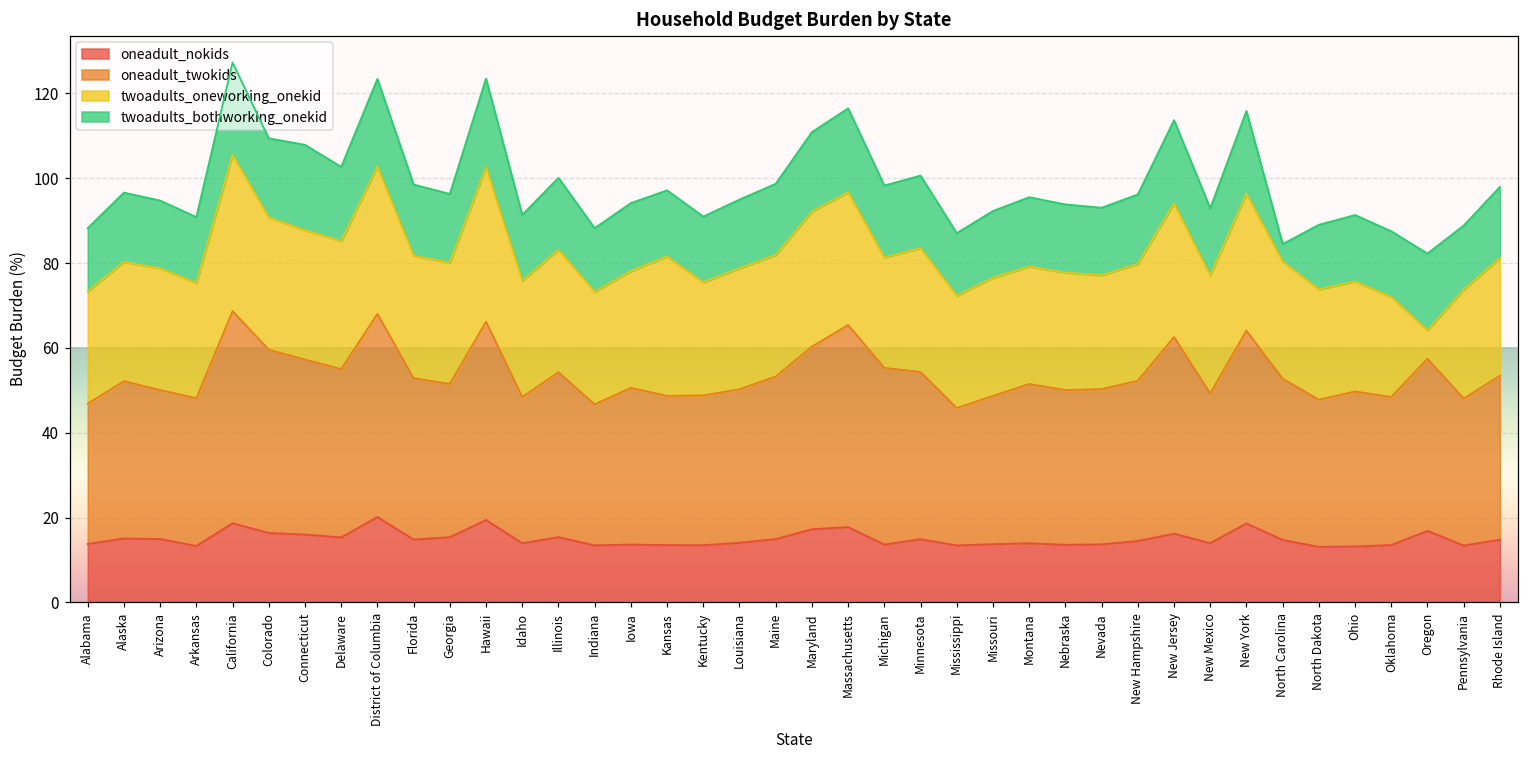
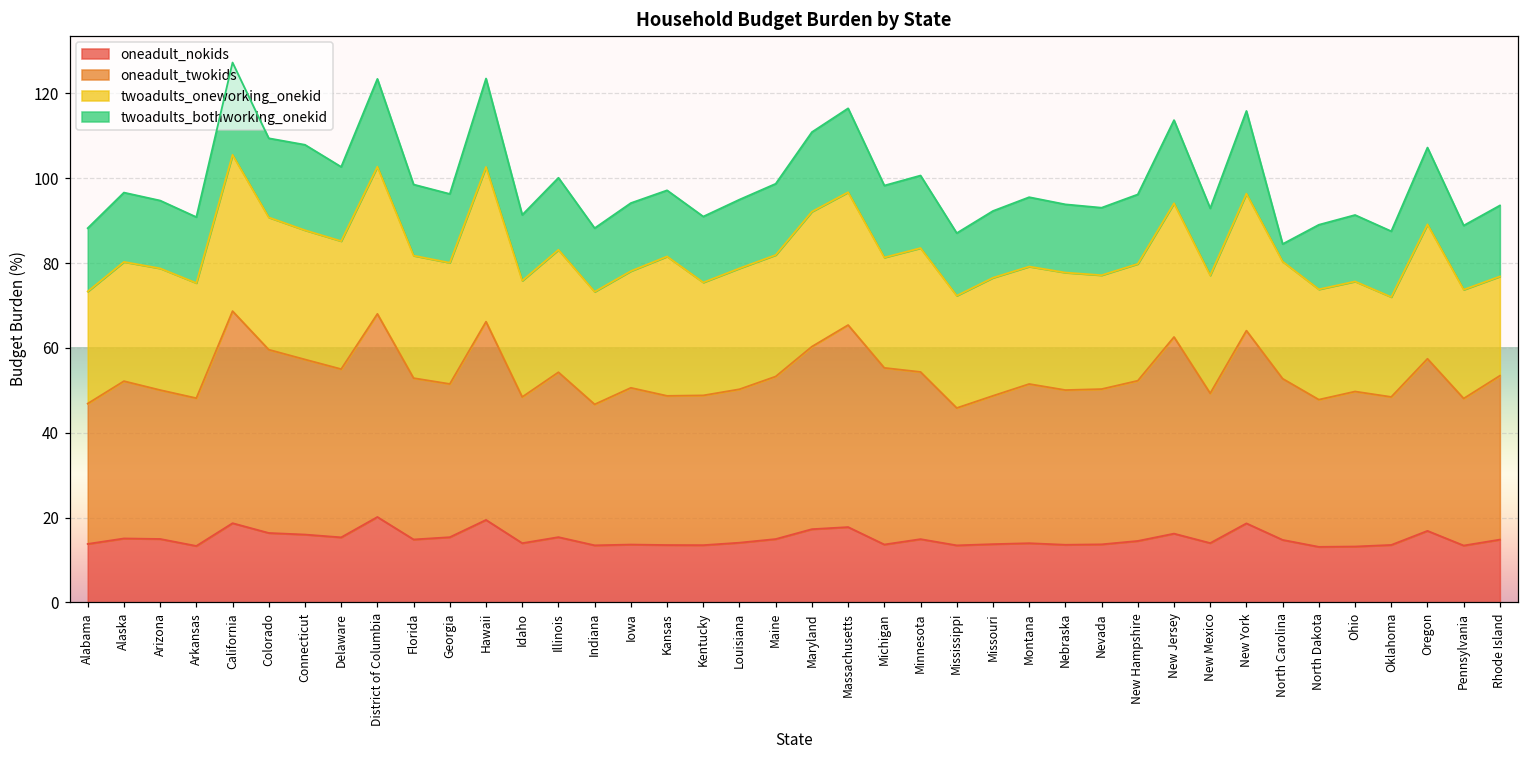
  {
    "twoadults_oneworking_onekid": {
      "Alabama": 26,
      "Alaska": 28,
      "Arizona": 29,
      "Arkansas": 27,
      "California": 37,
      "Colorado": 31,
      "Connecticut": 30,
      "Delaware": 30,
      "District of Columbia": 35,
      "Florida": 29,
      "Georgia": 29,
      "Hawaii": 36,
      "Idaho": 27,
      "Illinois": 29,
      "Indiana": 27,
      "Iowa": 28,
      "Kansas": 33,
      "Kentucky": 27,
      "Louisiana": 29,
      "Maine": 29,
      "Maryland": 32,
      "Massachusetts": 31,
      "Michigan": 26,
      "Minnesota": 29,
      "Mississippi": 26,
      "Missouri": 28,
      "Montana": 28,
      "Nebraska": 28,
      "Nevada": 27,
      "New Hampshire": 28,
      "New Jersey": 32,
      "New Mexico": 28,
      "New York": 32,
      "North Carolina": 28,
      "North Dakota": 26,
      "Ohio": 26,
      "Oklahoma": 24,
-     "Oregon": 7,
+     "Oregon": 32,
      "Pennsylvania": 26,
-     "Rhode Island": 28
+     "Rhode Island": 23
    },
    "twoadults_bothworking_onekid": {
      "Alabama": 15,
      "Alaska": 16,
      "Arizona": 16,
      "Arkansas": 16,
      "Colorado": 19,
      "Connecticut": 20,
      "Delaware": 18,
      "District of Columbia": 21,
      "Florida": 17,
      "Georgia": 16,
      "Hawaii": 21,
      "Idaho": 16,
      "Illinois": 17,
      "Indiana": 15,
      "Iowa": 16,
      "Kansas": 16,
      "Kentucky": 16,
      "Louisiana": 16,
      "Maine": 17,
      "Maryland": 19,
      "Massachusetts": 20,
      "Michigan": 17,
      "Minnesota": 17,
      "Mississippi": 15,
      "Missouri": 16,
      "Montana": 16,
      "Nebraska": 16,
      "Nevada": 16,
      "New Hampshire": 16,
      "New Jersey": 20,
      "New Mexico": 16,
      "New York": 20,
      "North Carolina": 4,
      "North Dakota": 15,
      "Ohio": 16,
      "Oklahoma": 16,
      "Oregon": 18,
      "Pennsylvania": 15,
      "Rhode Island": 17
    }
  }
